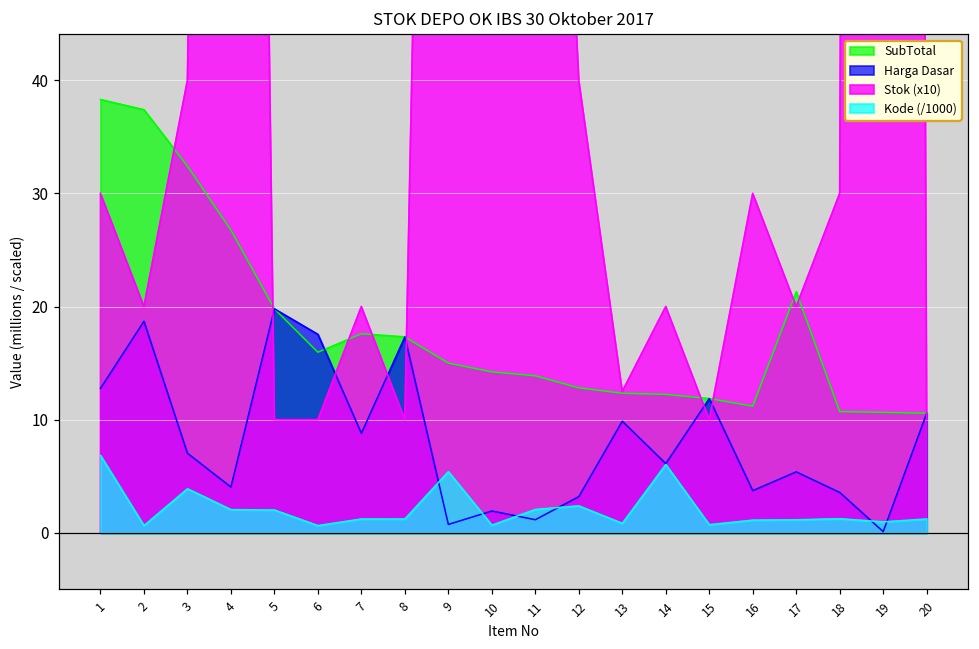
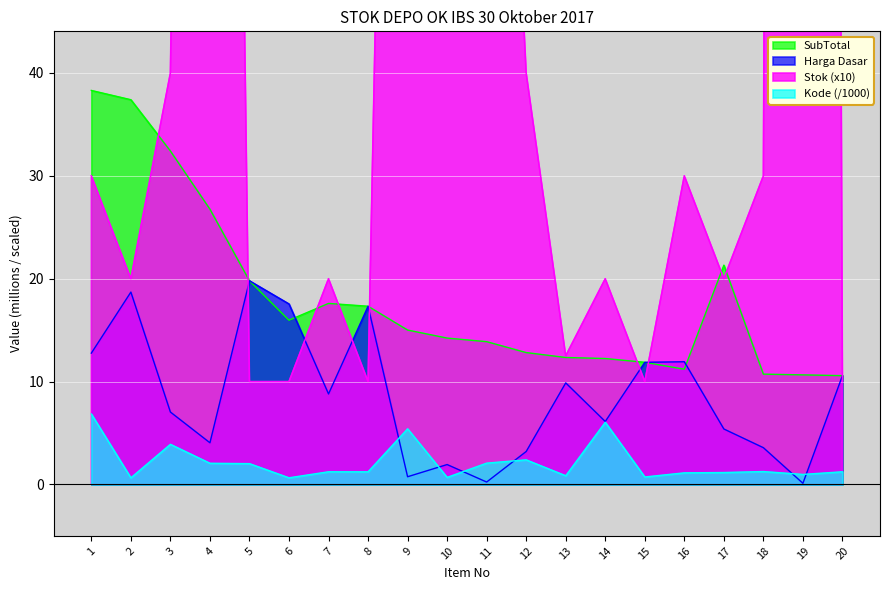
  {
    "SubTotal": {
      "1": 38.3,
      "2": 37.4,
      "3": 32.4,
      "4": 26.8,
      "6": 16.0,
      "7": 17.6,
      "9": 15.0,
      "10": 14.2,
      "11": 13.9,
      "12": 12.8,
      "14": 12.2,
      "16": 11.2,
      "17": 21.3,
      "18": 10.7,
      "19": 10.7
    },
    "Harga Dasar": {
      "1": 12.8,
      "2": 18.7,
      "3": 7.0,
      "4": 4.1,
      "6": 17.5,
      "7": 8.8,
      "9": 0.8,
      "10": 1.9,
-     "11": 1.2,
+     "11": 0.2,
      "12": 3.2,
      "13": 9.9,
-     "16": 3.7,
+     "16": 11.9,
      "17": 5.4,
      "18": 3.6,
      "19": 0.1
    },
    "Stok (x10)": {
      "1": 30.0,
      "2": 20.0,
      "3": 40.0,
      "5": 10.0,
      "6": 10.0,
      "7": 20.0,
      "8": 10.0,
      "12": 40.0,
      "14": 20.0,
      "15": 10.0,
      "16": 30.0,
      "17": 20.0,
      "18": 30.0,
      "20": 10.0
    },
    "Kode (/1000)": {
      "1": 6.9,
      "2": 0.6,
      "3": 3.9,
      "4": 2.1,
      "5": 2.0,
      "6": 0.6,
      "7": 1.2,
      "8": 1.2,
      "9": 5.4,
      "10": 0.7,
      "11": 2.1,
      "12": 2.4,
      "13": 0.8,
      "15": 0.7,
      "16": 1.1,
      "17": 1.2,
      "18": 1.3,
      "19": 1.0,
      "20": 1.2
    }
  }
